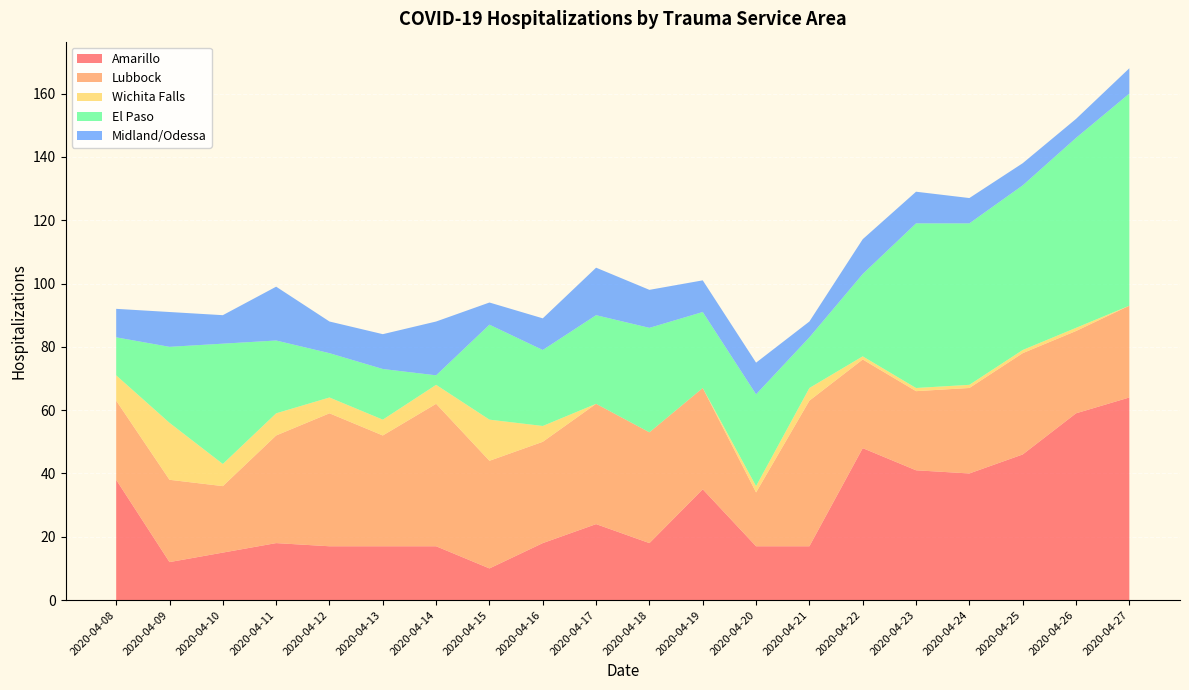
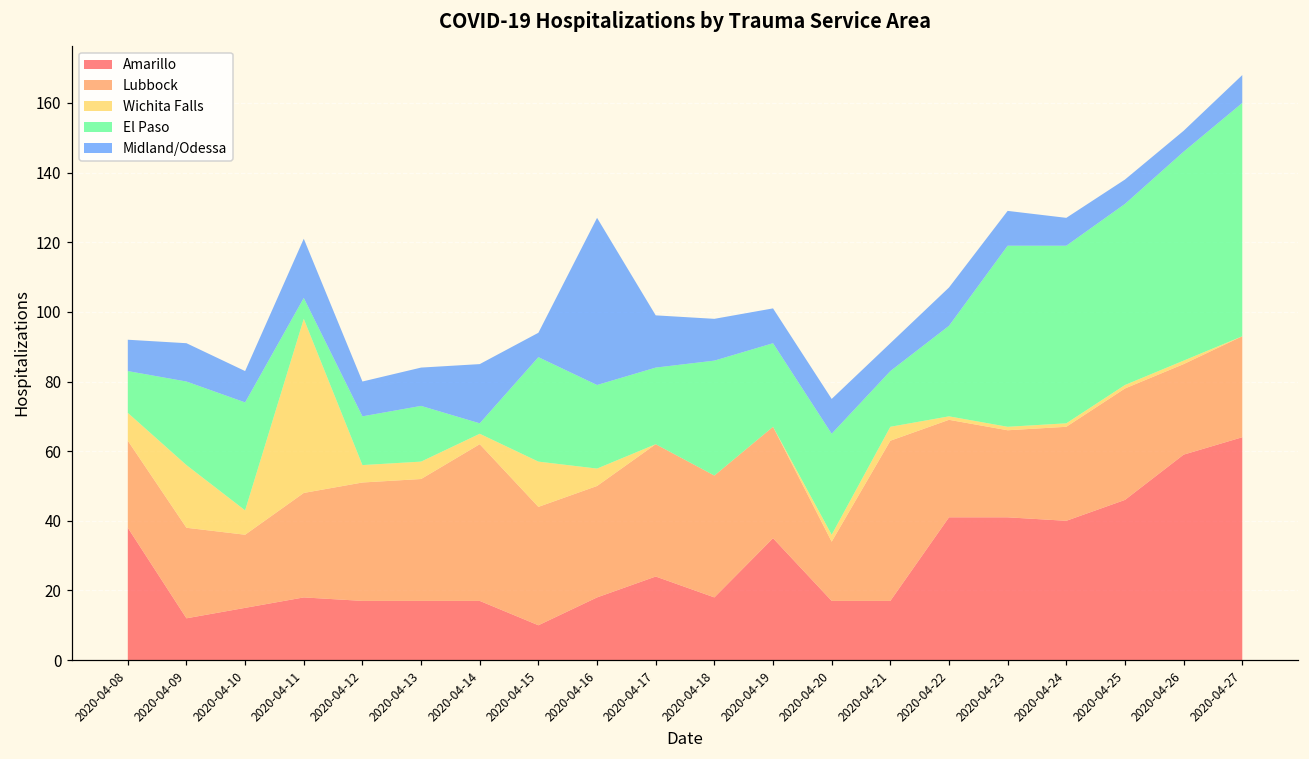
  {
    "Amarillo": {
      "2020-04-08": 38,
      "2020-04-09": 12,
      "2020-04-10": 15,
      "2020-04-11": 18,
      "2020-04-12": 17,
      "2020-04-13": 17,
      "2020-04-14": 17,
      "2020-04-15": 10,
      "2020-04-16": 18,
      "2020-04-17": 24,
      "2020-04-18": 18,
      "2020-04-19": 35,
      "2020-04-20": 17,
      "2020-04-21": 17,
-     "2020-04-22": 48,
+     "2020-04-22": 41,
      "2020-04-23": 41,
      "2020-04-24": 40,
      "2020-04-25": 46,
      "2020-04-26": 59,
      "2020-04-27": 64
    },
    "Lubbock": {
      "2020-04-08": 25,
      "2020-04-09": 26,
      "2020-04-10": 21,
-     "2020-04-11": 34,
-     "2020-04-12": 42,
+     "2020-04-11": 30,
+     "2020-04-12": 34,
      "2020-04-13": 35,
      "2020-04-14": 45,
      "2020-04-15": 34,
      "2020-04-16": 32,
      "2020-04-20": 17,
      "2020-04-21": 46,
      "2020-04-22": 28,
      "2020-04-23": 25,
      "2020-04-24": 27,
      "2020-04-25": 32,
      "2020-04-26": 26
    },
    "Wichita Falls": {
      "2020-04-08": 8,
      "2020-04-09": 18,
      "2020-04-10": 7,
-     "2020-04-11": 7,
+     "2020-04-11": 50,
      "2020-04-12": 5,
      "2020-04-13": 5,
-     "2020-04-14": 6,
+     "2020-04-14": 3,
      "2020-04-15": 13,
      "2020-04-16": 5,
      "2020-04-20": 2,
      "2020-04-21": 4,
      "2020-04-22": 1,
      "2020-04-23": 1,
      "2020-04-24": 1,
      "2020-04-25": 1,
      "2020-04-26": 1
    },
    "El Paso": {
      "2020-04-08": 12,
      "2020-04-09": 24,
-     "2020-04-10": 38,
-     "2020-04-11": 23,
+     "2020-04-10": 31,
+     "2020-04-11": 6,
      "2020-04-12": 14,
      "2020-04-13": 16,
      "2020-04-14": 3,
      "2020-04-15": 30,
      "2020-04-16": 24,
-     "2020-04-17": 28,
+     "2020-04-17": 22,
      "2020-04-18": 33,
      "2020-04-19": 24,
      "2020-04-20": 29,
      "2020-04-21": 16,
      "2020-04-22": 26,
      "2020-04-23": 52,
      "2020-04-24": 51,
      "2020-04-25": 52,
      "2020-04-26": 60,
      "2020-04-27": 67
    },
    "Midland/Odessa": {
      "2020-04-08": 9,
      "2020-04-09": 11,
      "2020-04-10": 9,
      "2020-04-11": 17,
      "2020-04-12": 10,
      "2020-04-13": 11,
      "2020-04-14": 17,
      "2020-04-15": 7,
-     "2020-04-16": 10,
+     "2020-04-16": 48,
      "2020-04-17": 15,
      "2020-04-18": 12,
      "2020-04-19": 10,
      "2020-04-20": 10,
-     "2020-04-21": 5,
+     "2020-04-21": 8,
      "2020-04-22": 11,
      "2020-04-23": 10,
      "2020-04-24": 8,
      "2020-04-25": 7,
      "2020-04-26": 6,
      "2020-04-27": 8
    }
  }
